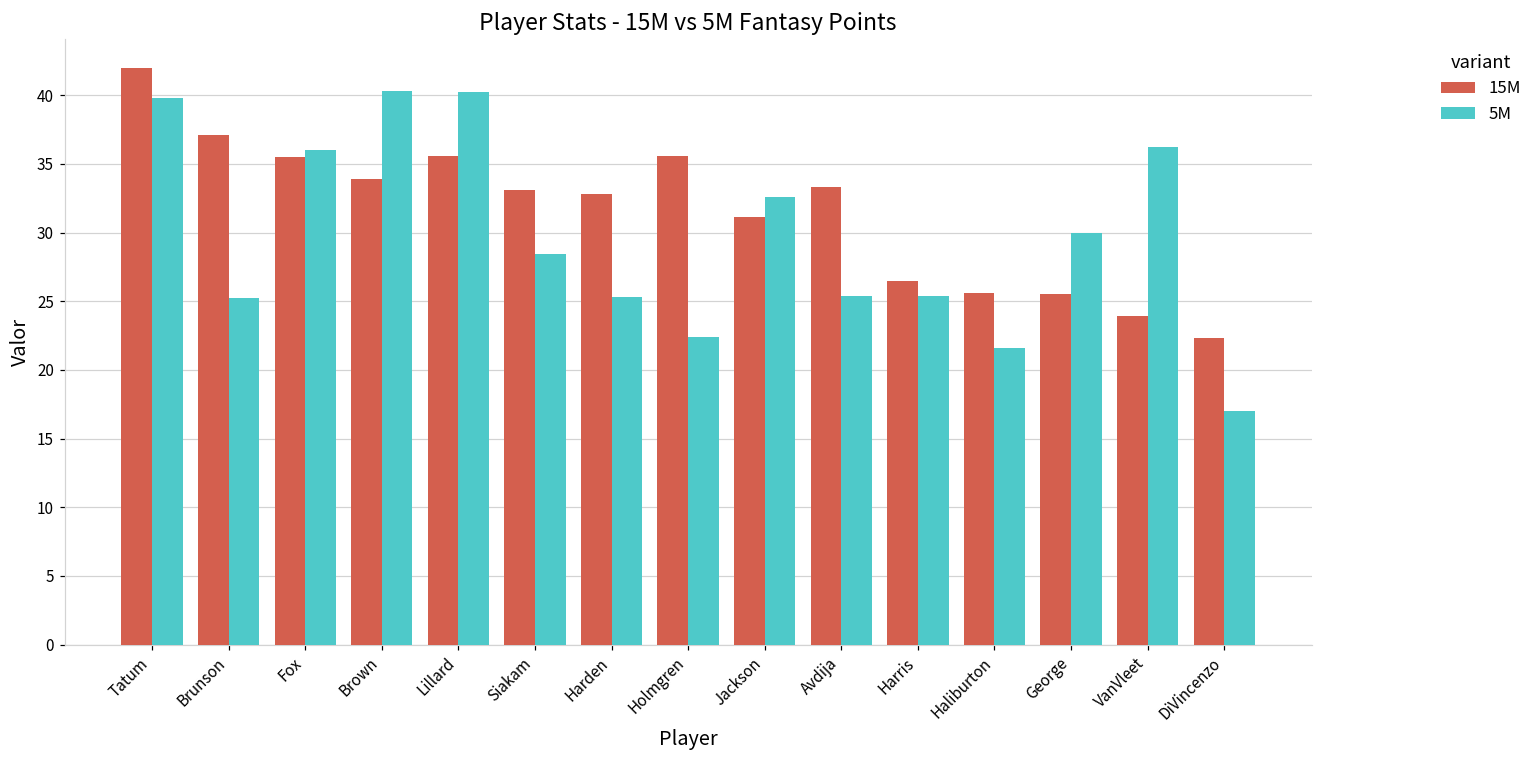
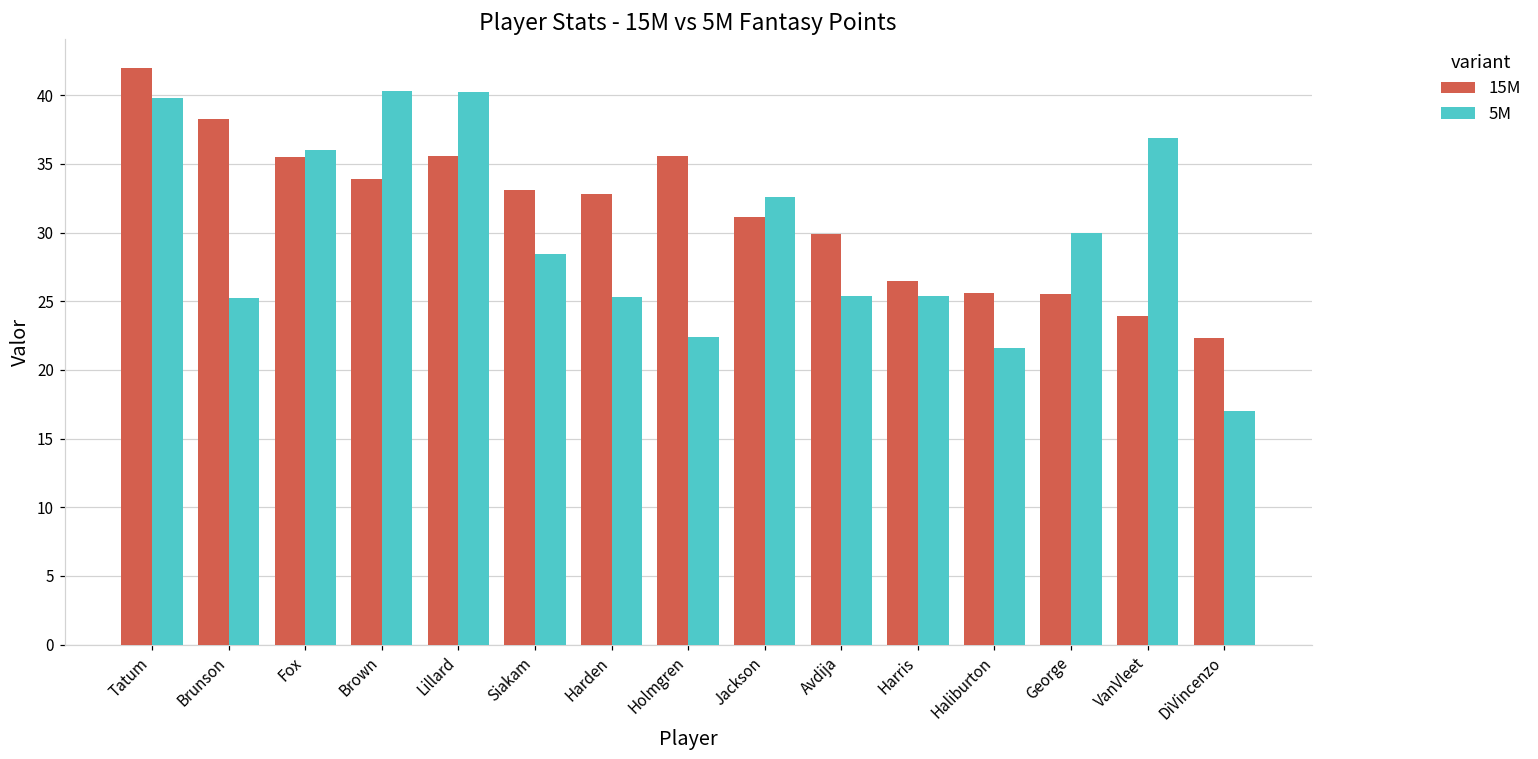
  {
    "15M": {
      "Tatum": 42.0,
-     "Brunson": 37.1,
+     "Brunson": 38.3,
      "Fox": 35.5,
      "Brown": 33.9,
      "Lillard": 35.6,
      "Siakam": 33.1,
      "Harden": 32.8,
      "Holmgren": 35.6,
      "Jackson": 31.1,
-     "Avdija": 33.3,
+     "Avdija": 29.9,
      "Harris": 26.5,
      "Haliburton": 25.6,
      "George": 25.5,
      "VanVleet": 23.9,
      "DiVincenzo": 22.3
    },
    "5M": {
      "Tatum": 39.8,
      "Brunson": 25.2,
      "Fox": 36.0,
      "Brown": 40.3,
      "Lillard": 40.2,
      "Siakam": 28.4,
      "Harden": 25.3,
      "Holmgren": 22.4,
      "Jackson": 32.6,
      "Avdija": 25.4,
      "Harris": 25.4,
      "Haliburton": 21.6,
      "George": 30.0,
-     "VanVleet": 36.2,
+     "VanVleet": 36.9,
      "DiVincenzo": 17.0
    }
  }
